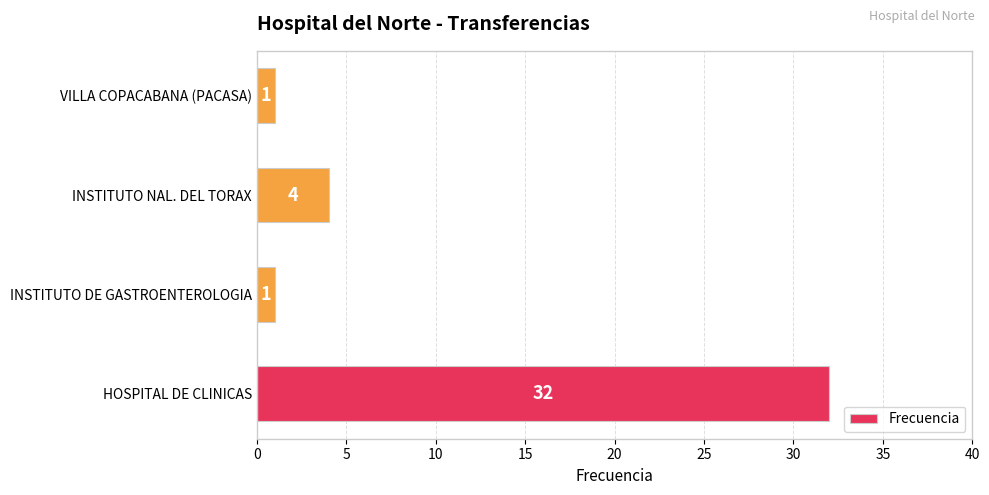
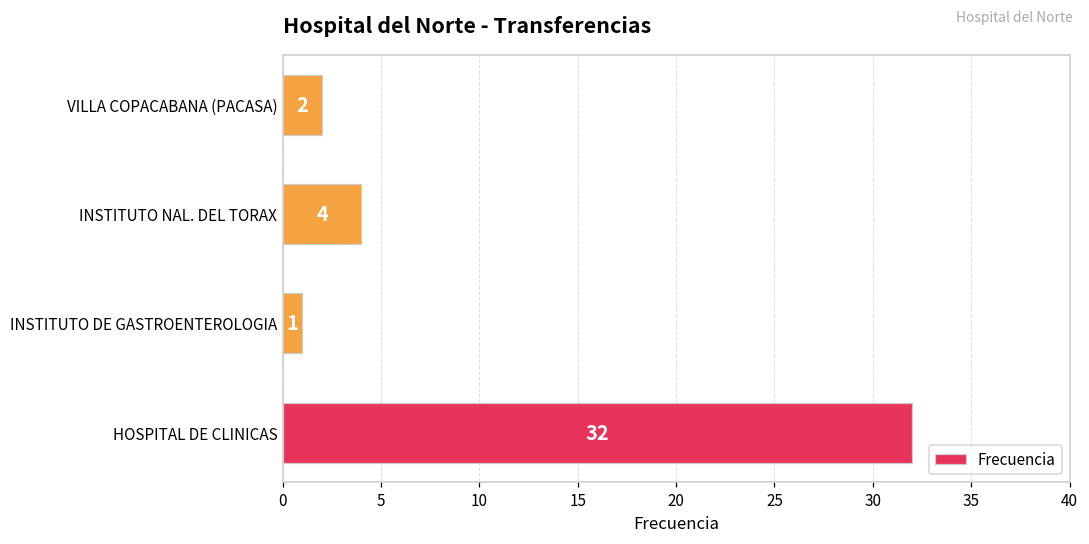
  {
-   "VILLA COPACABANA (PACASA)": 1,
+   "VILLA COPACABANA (PACASA)": 2,
    "INSTITUTO NAL. DEL TORAX": 4,
    "INSTITUTO DE GASTROENTEROLOGIA": 1,
    "HOSPITAL DE CLINICAS": 32
  }
